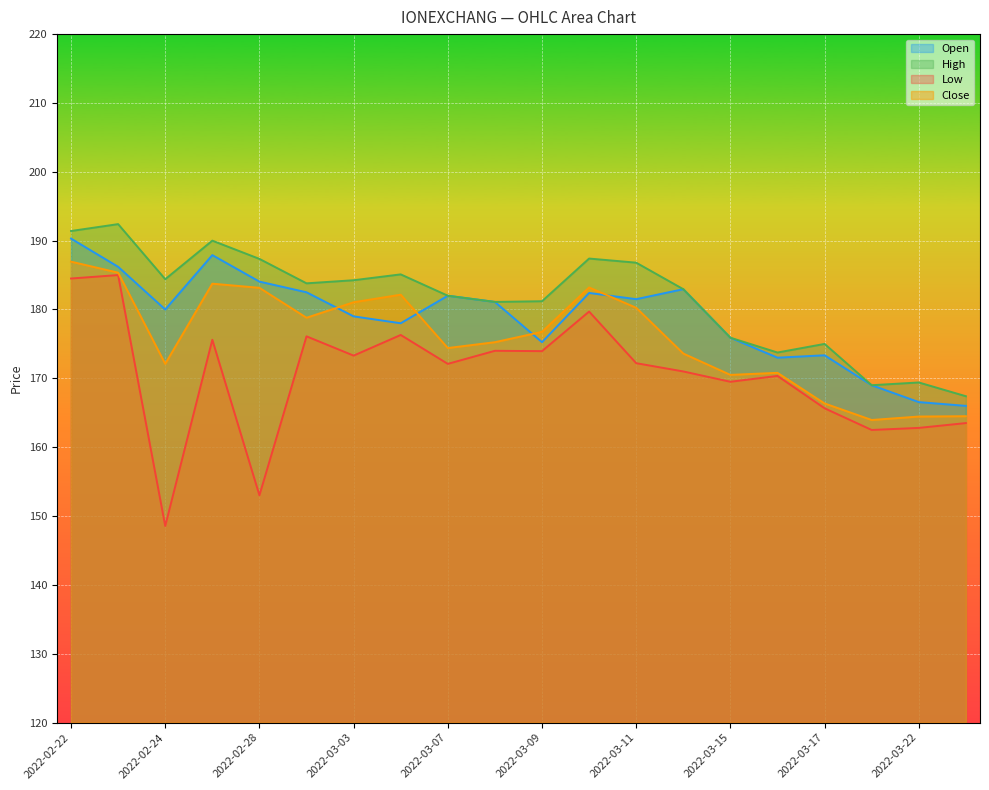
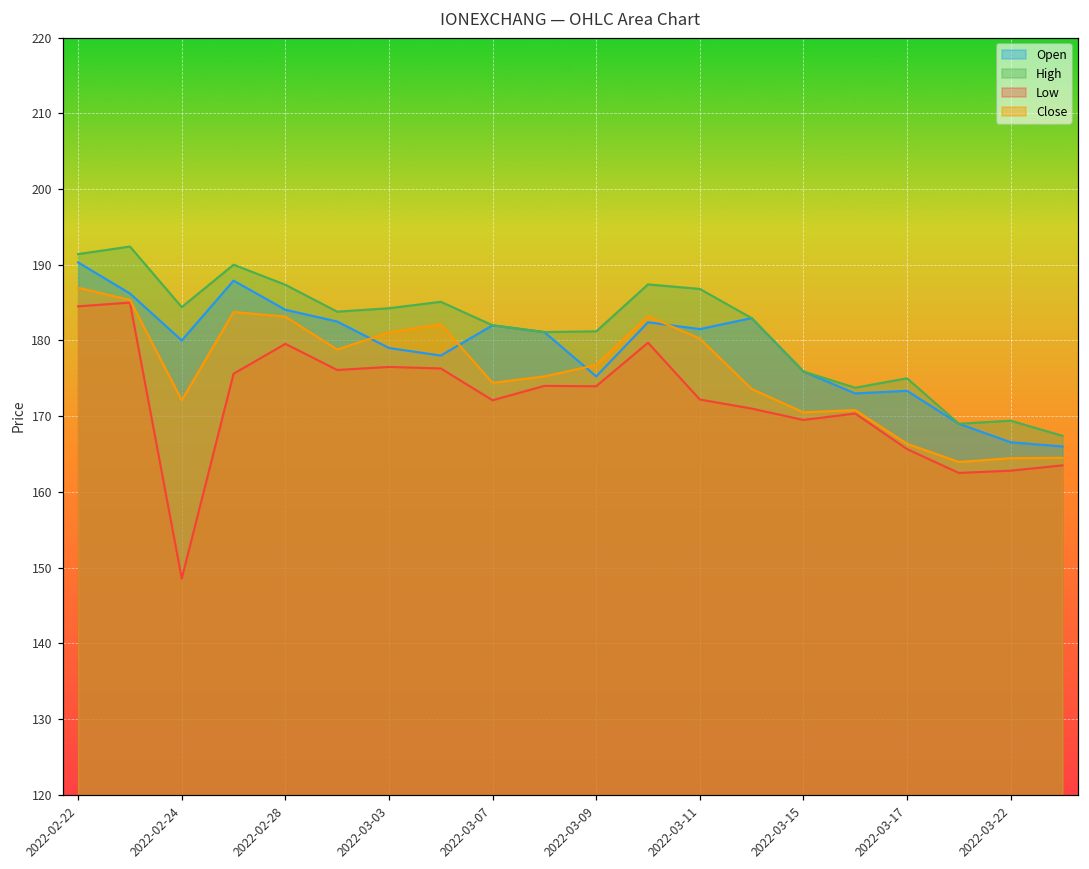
  {
    "Open": {
      "2022-02-22": 190,
      "2022-02-24": 180,
      "2022-02-28": 184,
      "2022-03-03": 179,
      "2022-03-09": 175,
      "2022-03-11": 182,
      "2022-03-17": 173,
      "2022-03-22": 167
    },
    "High": {
      "2022-02-22": 191,
      "2022-02-24": 184,
      "2022-02-28": 187,
      "2022-03-03": 184,
      "2022-03-09": 181,
      "2022-03-11": 187,
      "2022-03-17": 175,
      "2022-03-22": 169
    },
    "Low": {
      "2022-02-22": 185,
      "2022-02-24": 149,
-     "2022-02-28": 153,
-     "2022-03-03": 173,
+     "2022-02-28": 180,
+     "2022-03-03": 177,
      "2022-03-07": 172,
      "2022-03-09": 174,
      "2022-03-11": 172,
      "2022-03-15": 170,
      "2022-03-17": 166,
      "2022-03-22": 163
    },
    "Close": {
      "2022-02-22": 187,
      "2022-02-24": 172,
      "2022-02-28": 183,
      "2022-03-03": 181,
      "2022-03-07": 174,
      "2022-03-09": 177,
      "2022-03-11": 180,
      "2022-03-15": 171,
      "2022-03-17": 166,
      "2022-03-22": 164
    }
  }
